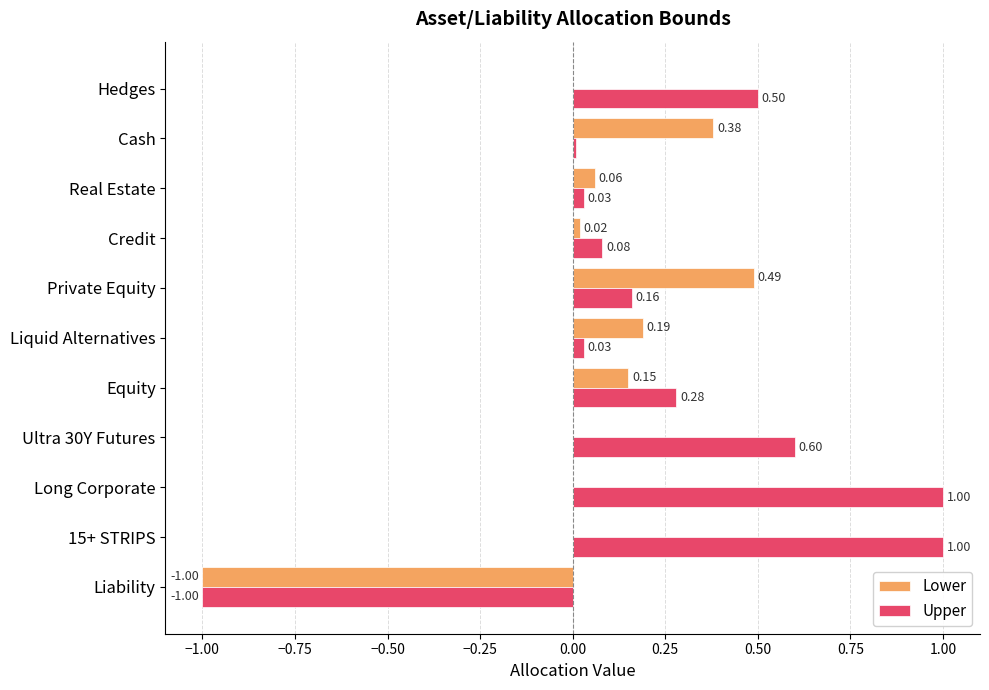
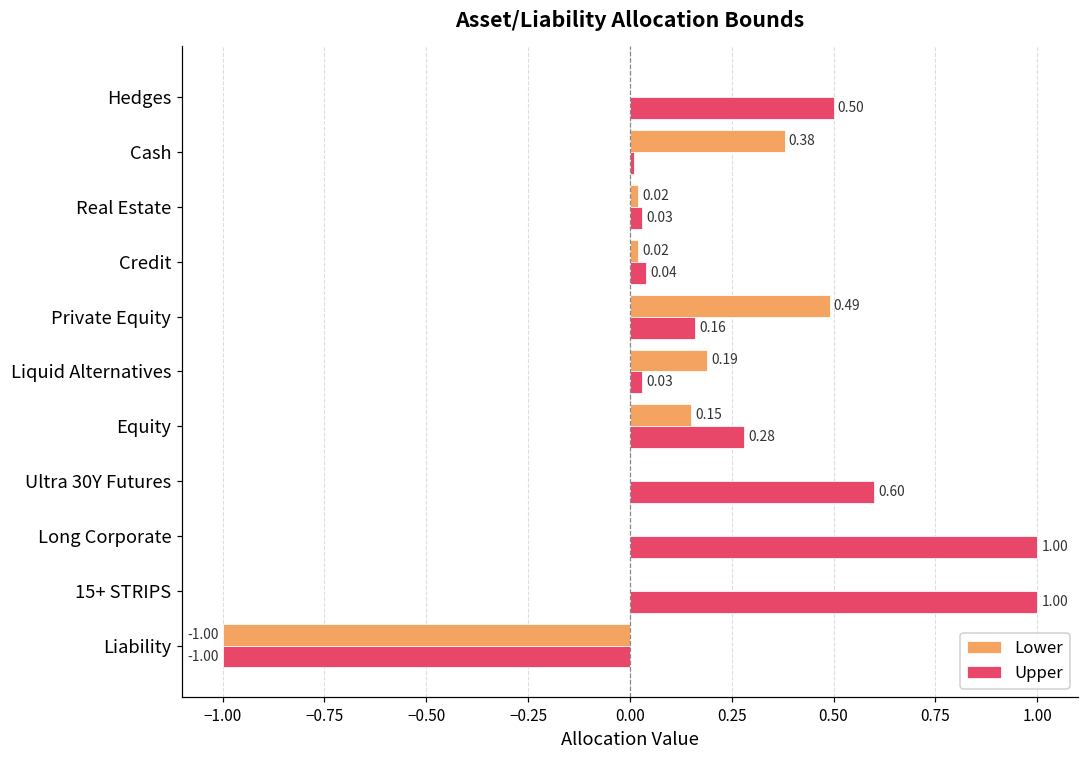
  {
    "Lower": {
      "Cash": 0.38,
-     "Real Estate": 0.06,
+     "Real Estate": 0.02,
      "Credit": 0.02,
      "Private Equity": 0.49,
      "Liquid Alternatives": 0.19,
      "Equity": 0.15,
      "Liability": -1.00
    },
    "Upper": {
      "Hedges": 0.50,
      "Real Estate": 0.03,
-     "Credit": 0.08,
+     "Credit": 0.04,
      "Private Equity": 0.16,
      "Liquid Alternatives": 0.03,
      "Equity": 0.28,
      "Ultra 30Y Futures": 0.60,
      "Long Corporate": 1.00,
      "15+ STRIPS": 1.00,
      "Liability": -1.00
    }
  }
